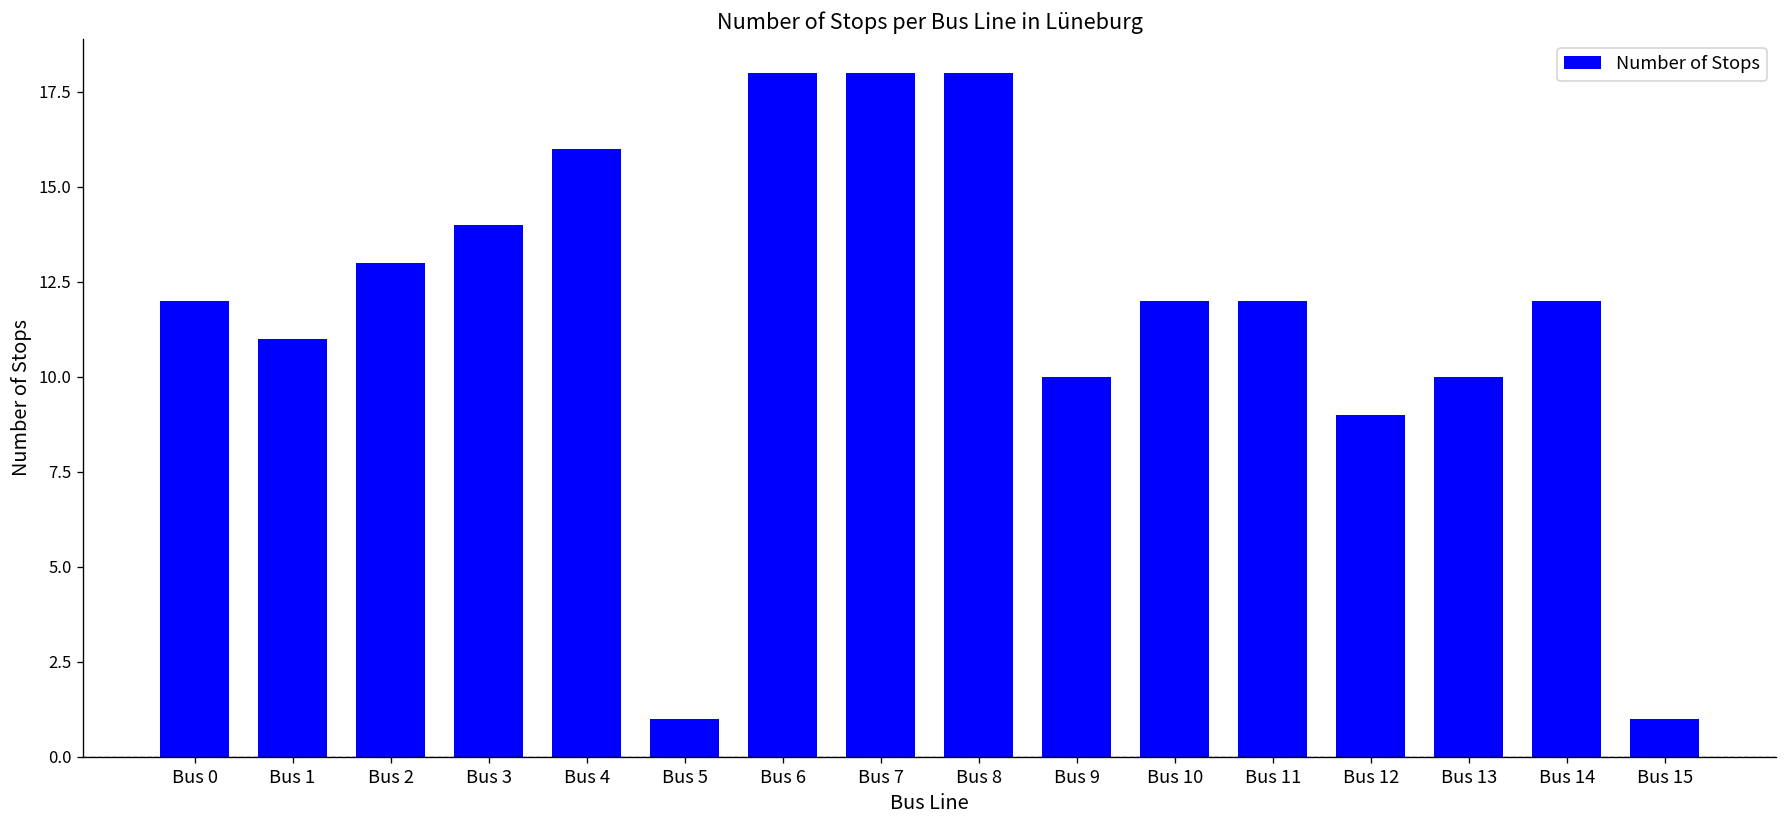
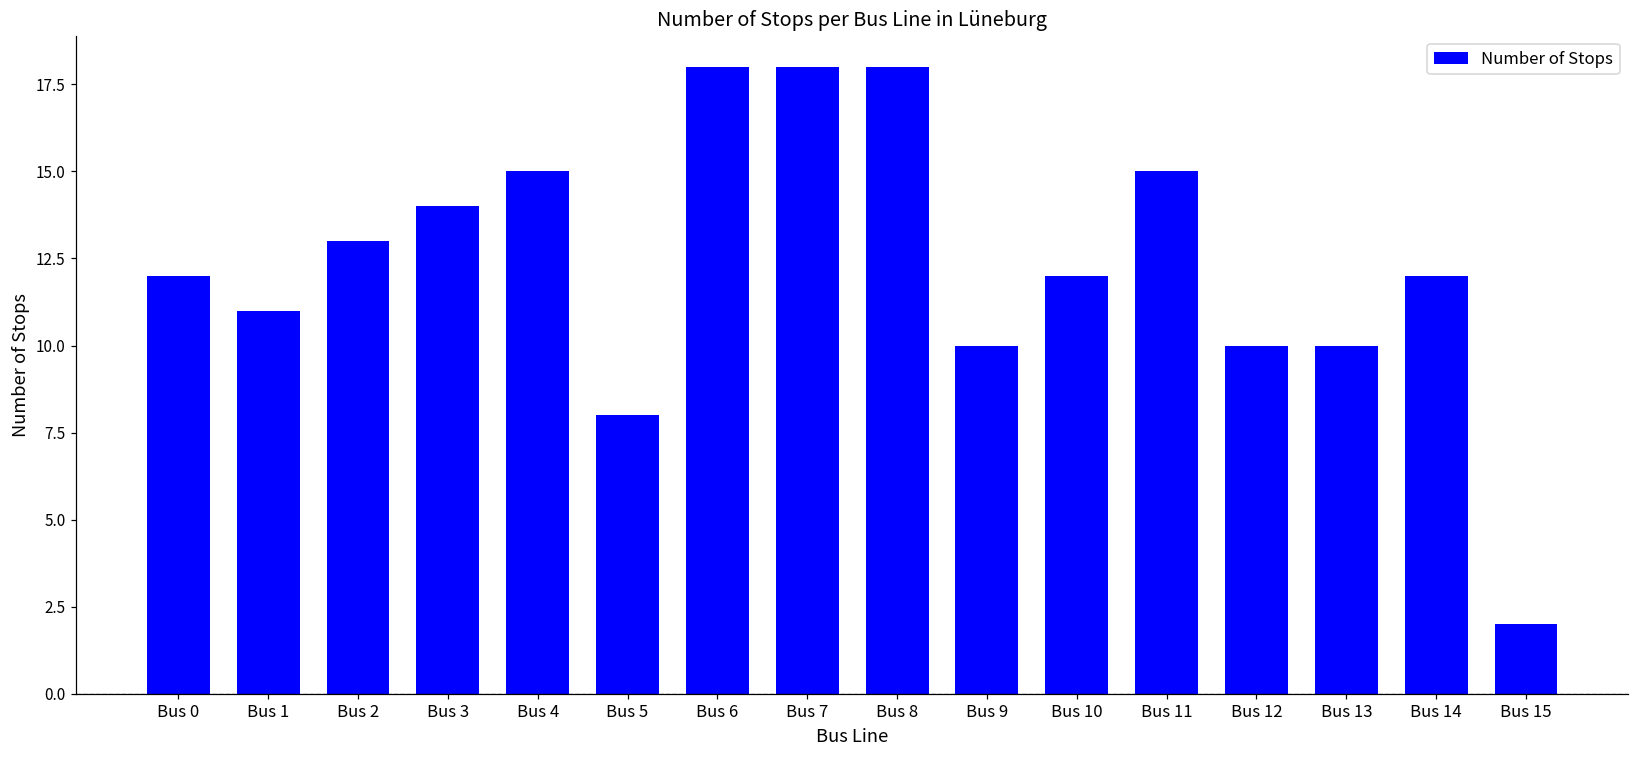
  {
    "Bus 0": 12,
    "Bus 1": 11,
    "Bus 2": 13,
    "Bus 3": 14,
-   "Bus 4": 16,
-   "Bus 5": 1,
+   "Bus 4": 15,
+   "Bus 5": 8,
    "Bus 6": 18,
    "Bus 7": 18,
    "Bus 8": 18,
    "Bus 9": 10,
    "Bus 10": 12,
-   "Bus 11": 12,
-   "Bus 12": 9,
+   "Bus 11": 15,
+   "Bus 12": 10,
    "Bus 13": 10,
    "Bus 14": 12,
-   "Bus 15": 1
+   "Bus 15": 2
  }
